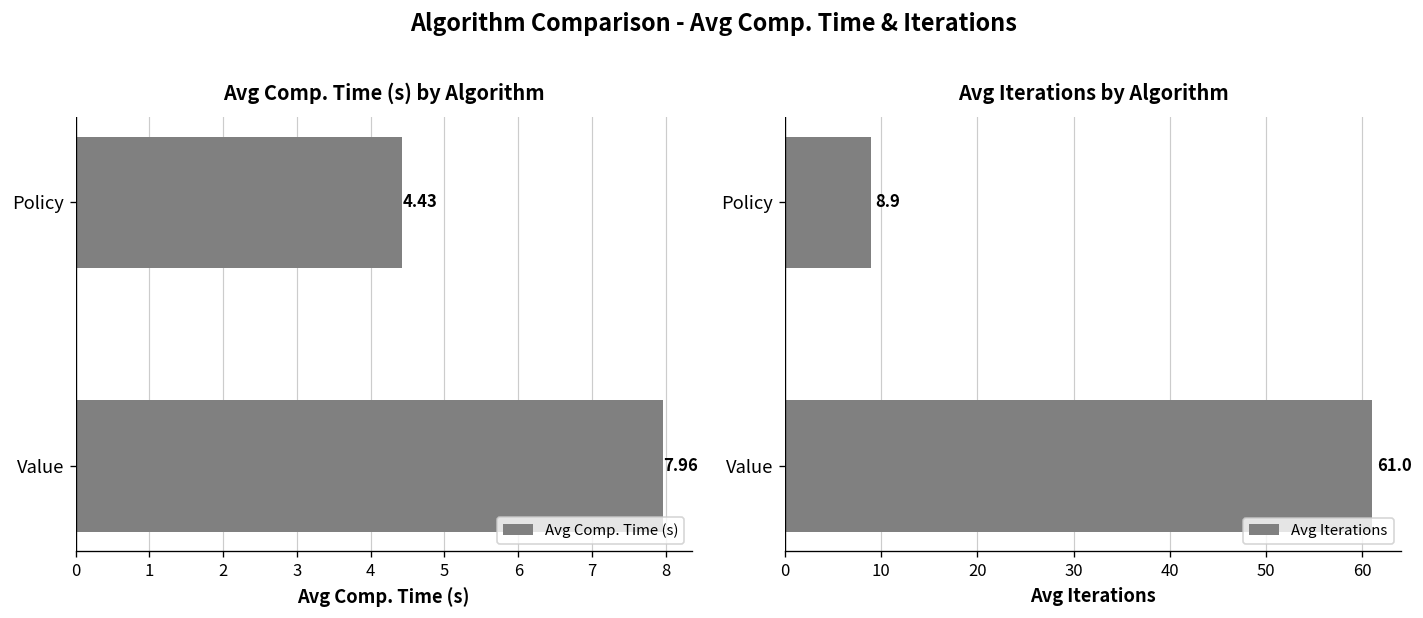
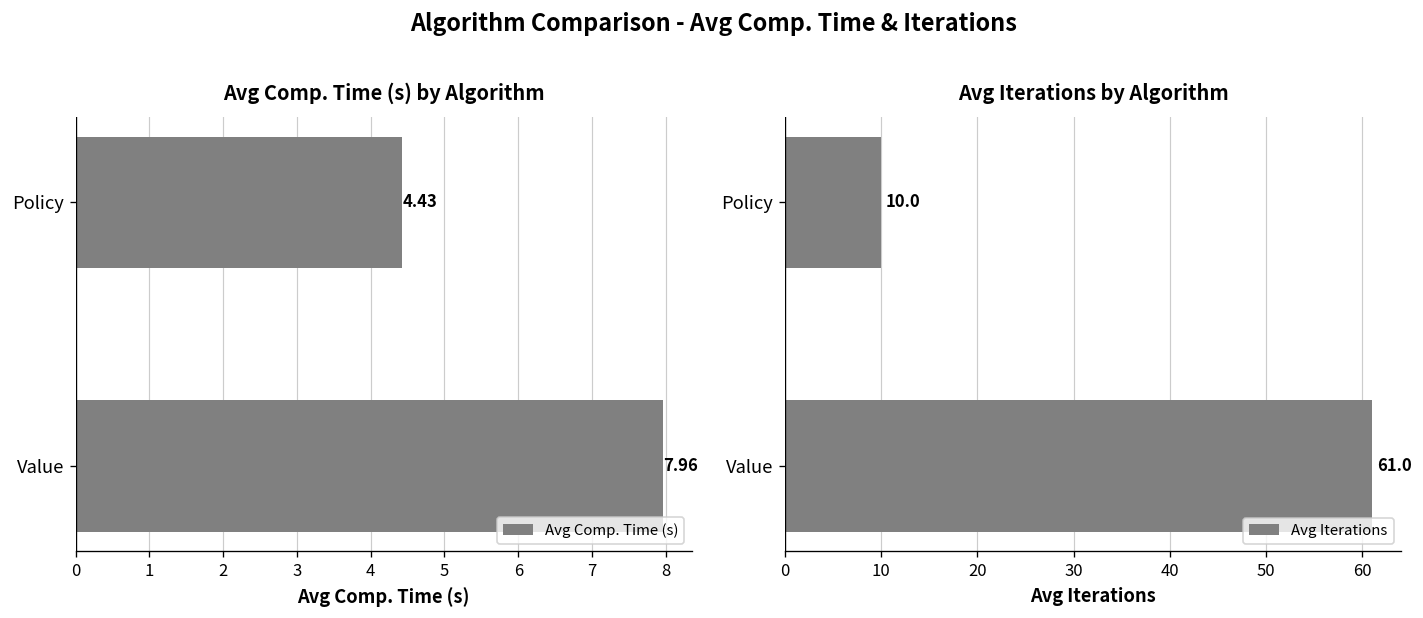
  {
    "Avg Comp. Time (s) by Algorithm": {
      "Policy": 4.43,
      "Value": 7.96
    },
    "Avg Iterations by Algorithm": {
-     "Policy": 8.9,
+     "Policy": 10.0,
      "Value": 61.0
    }
  }
